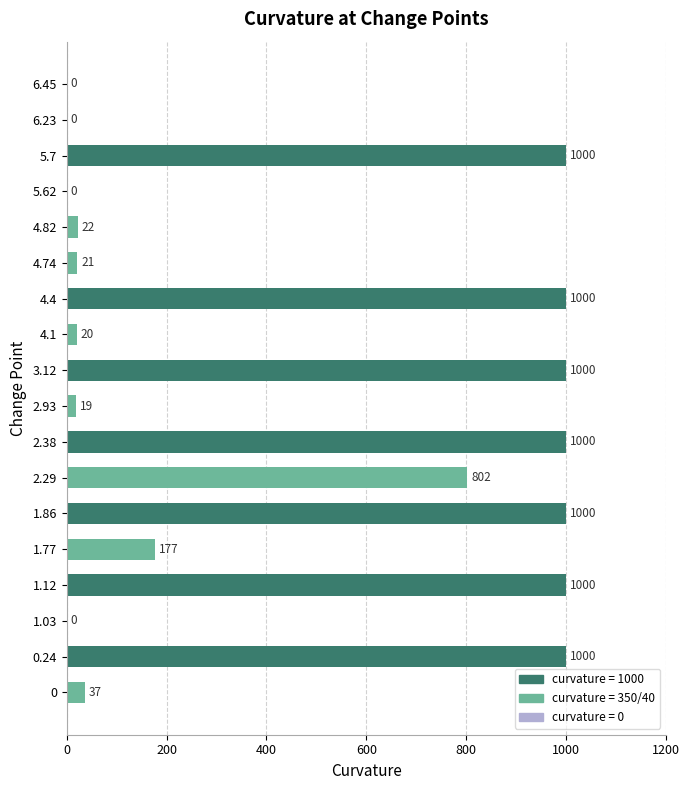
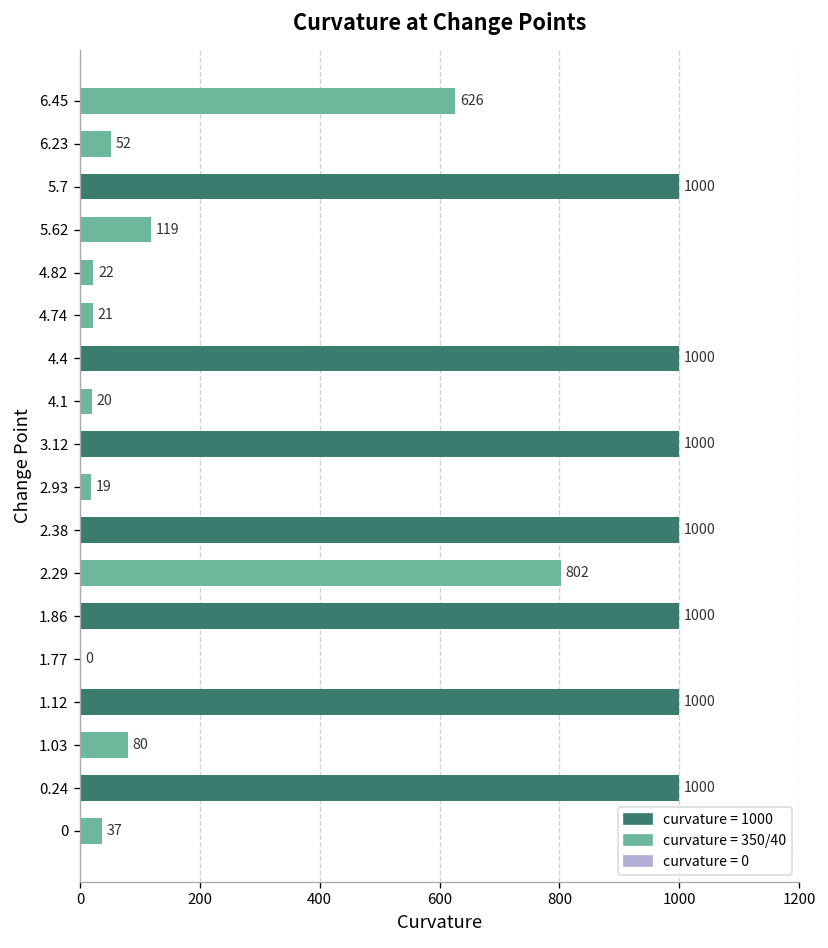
  {
-   "6.45": 0,
-   "6.23": 0,
+   "6.45": 626,
+   "6.23": 52,
    "5.7": 1000,
-   "5.62": 0,
+   "5.62": 119,
    "4.82": 22,
    "4.74": 21,
    "4.4": 1000,
    "4.1": 20,
    "3.12": 1000,
    "2.93": 19,
    "2.38": 1000,
    "2.29": 802,
    "1.86": 1000,
-   "1.77": 177,
+   "1.77": 0,
    "1.12": 1000,
-   "1.03": 0,
+   "1.03": 80,
    "0.24": 1000,
    "0": 37
  }
